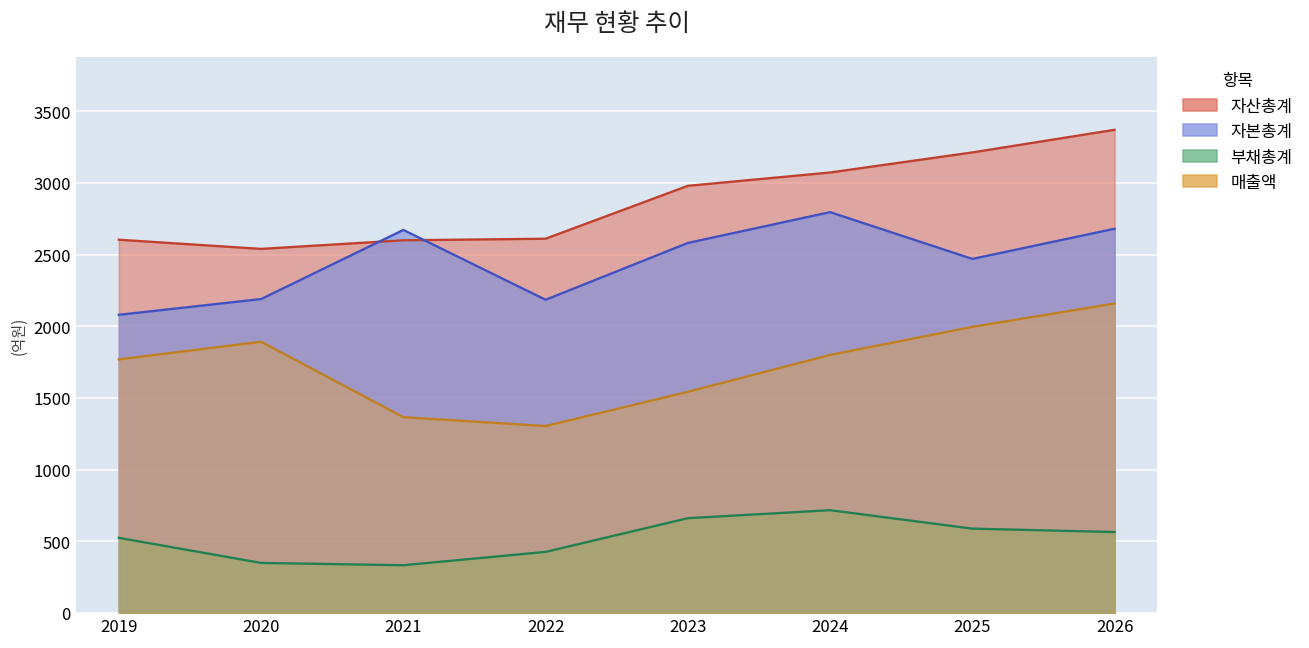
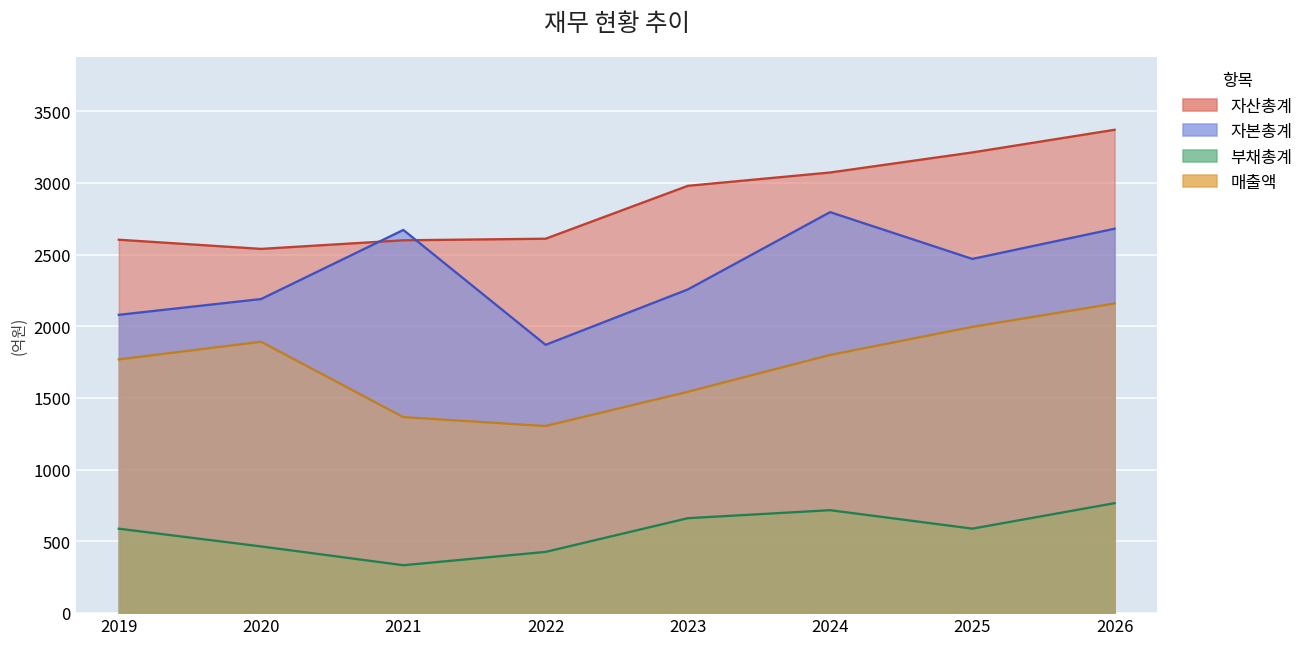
  {
    "자본총계": {
      "2019": 2080,
      "2020": 2190,
      "2021": 2670,
-     "2022": 2190,
-     "2023": 2580,
+     "2022": 1870,
+     "2023": 2260,
      "2024": 2800,
      "2025": 2470,
      "2026": 2680
    },
    "부채총계": {
-     "2019": 520,
-     "2020": 350,
+     "2019": 590,
+     "2020": 460,
      "2021": 330,
      "2022": 430,
      "2023": 660,
      "2024": 720,
      "2025": 590,
-     "2026": 560
+     "2026": 770
    }
  }
